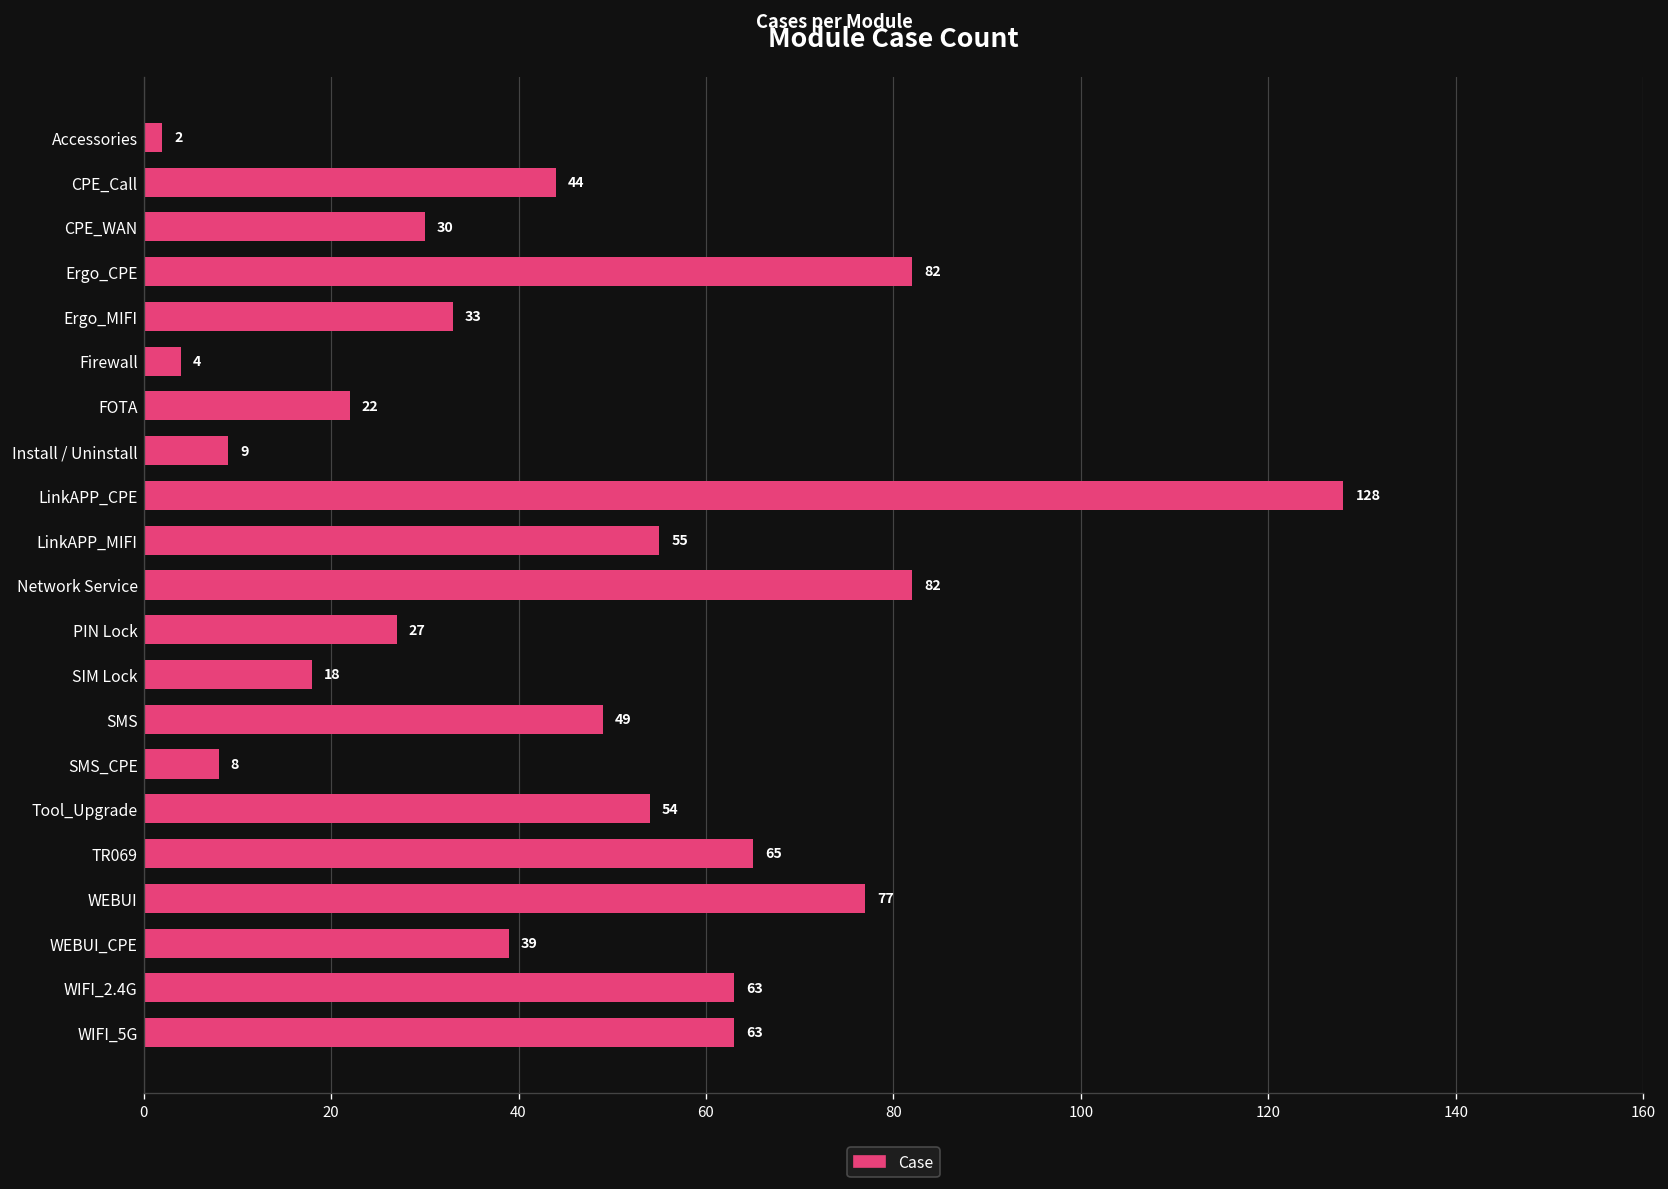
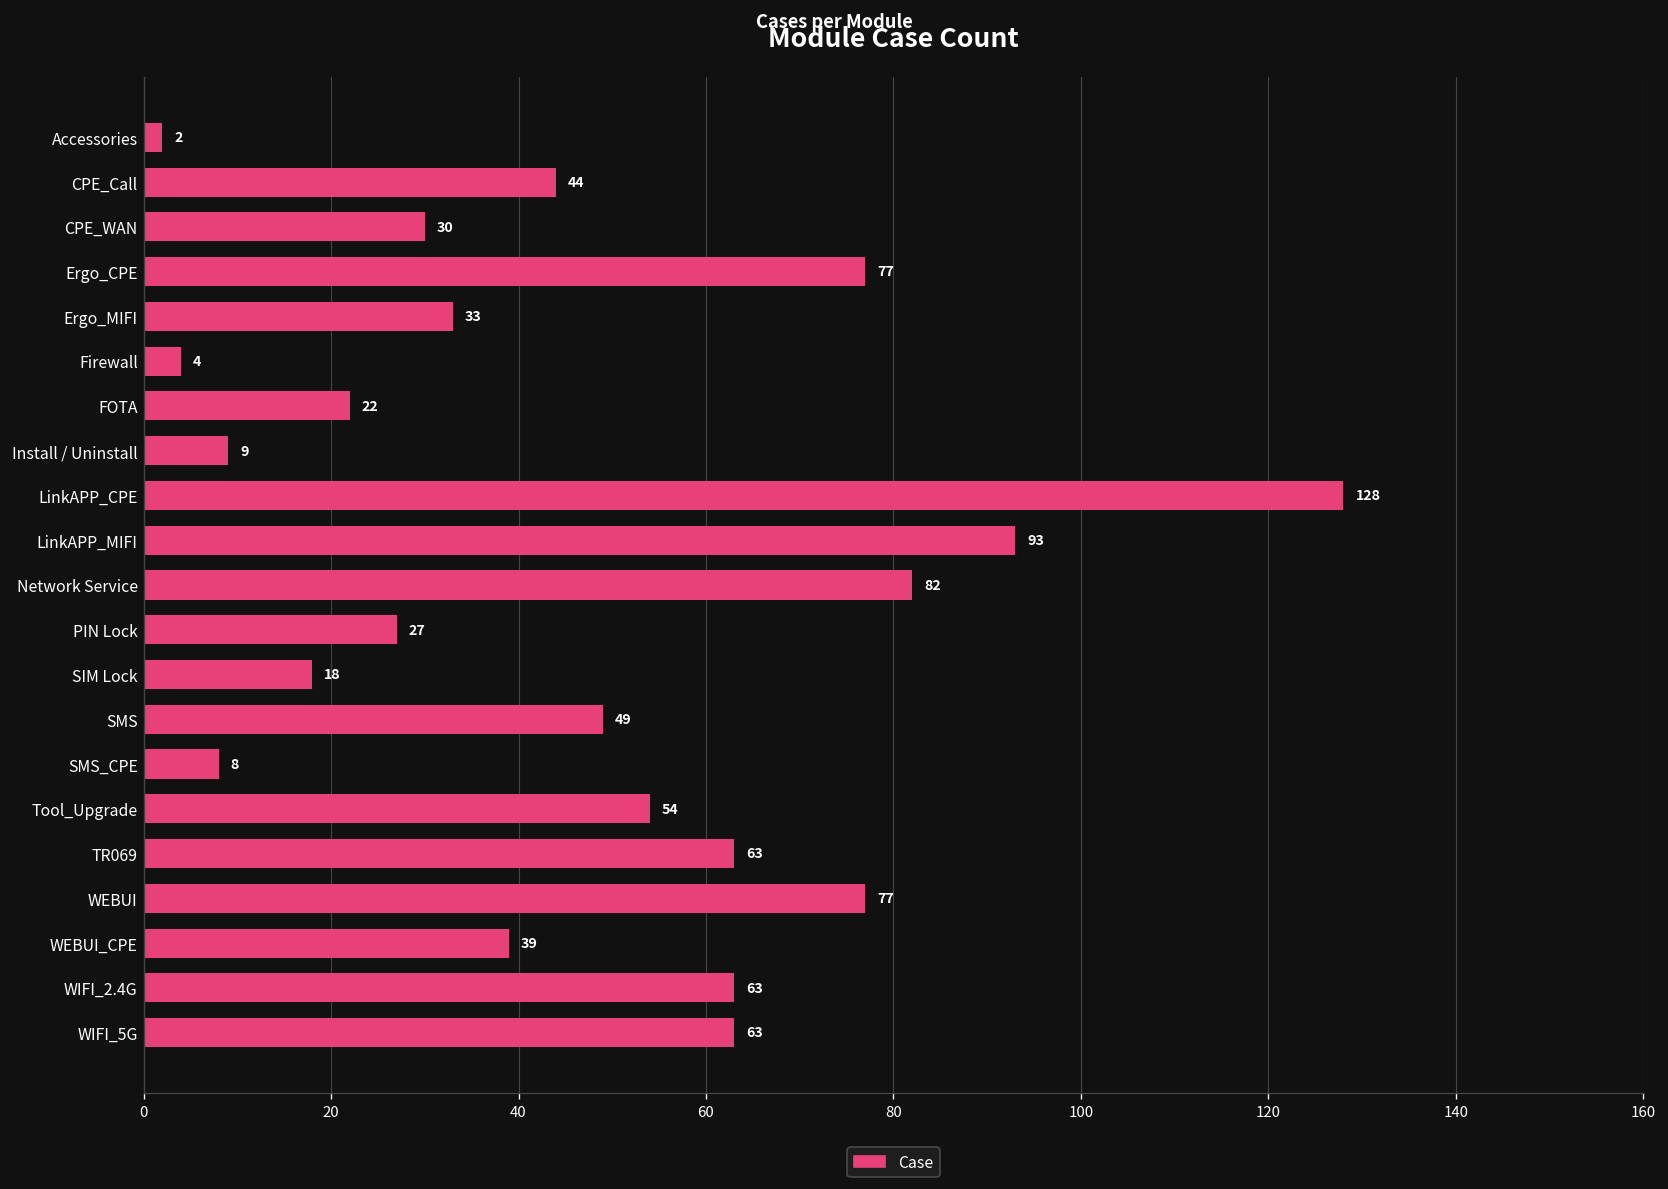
  {
    "Accessories": 2,
    "CPE_Call": 44,
    "CPE_WAN": 30,
-   "Ergo_CPE": 82,
+   "Ergo_CPE": 77,
    "Ergo_MIFI": 33,
    "Firewall": 4,
    "FOTA": 22,
    "Install / Uninstall": 9,
    "LinkAPP_CPE": 128,
-   "LinkAPP_MIFI": 55,
+   "LinkAPP_MIFI": 93,
    "Network Service": 82,
    "PIN Lock": 27,
    "SIM Lock": 18,
    "SMS": 49,
    "SMS_CPE": 8,
    "Tool_Upgrade": 54,
-   "TR069": 65,
+   "TR069": 63,
    "WEBUI": 77,
    "WEBUI_CPE": 39,
    "WIFI_2.4G": 63,
    "WIFI_5G": 63
  }
